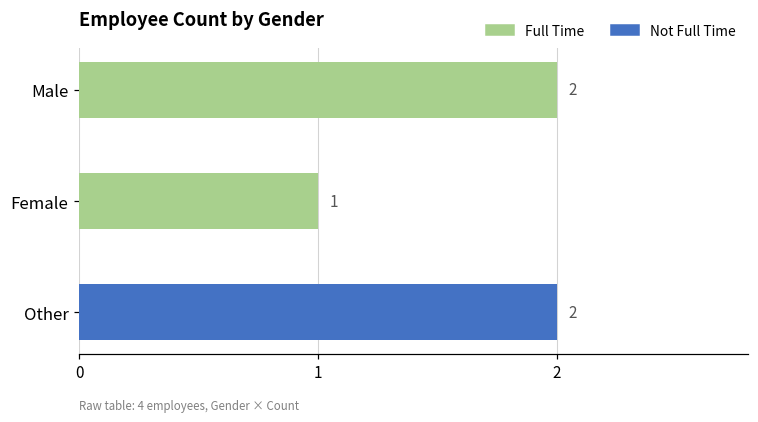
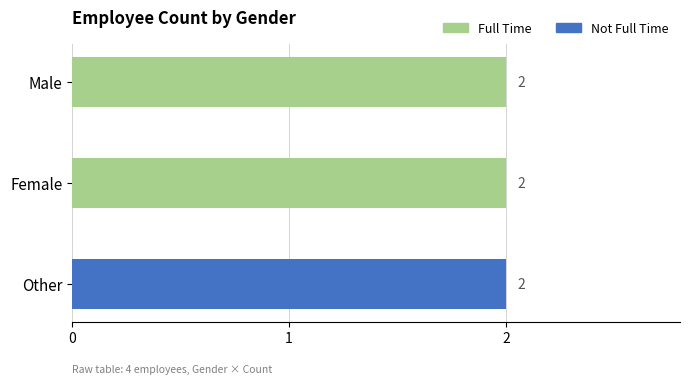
  {
    "Male": 2,
-   "Female": 1,
+   "Female": 2,
    "Other": 2
  }
